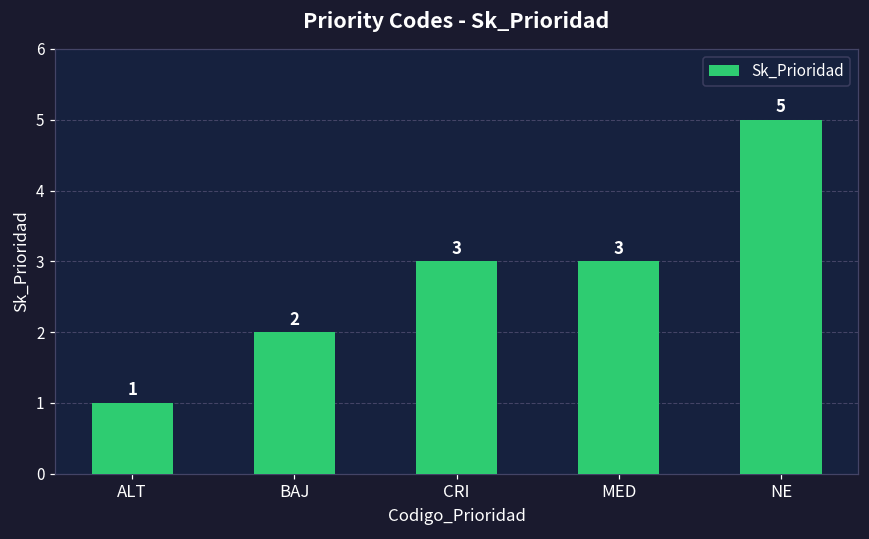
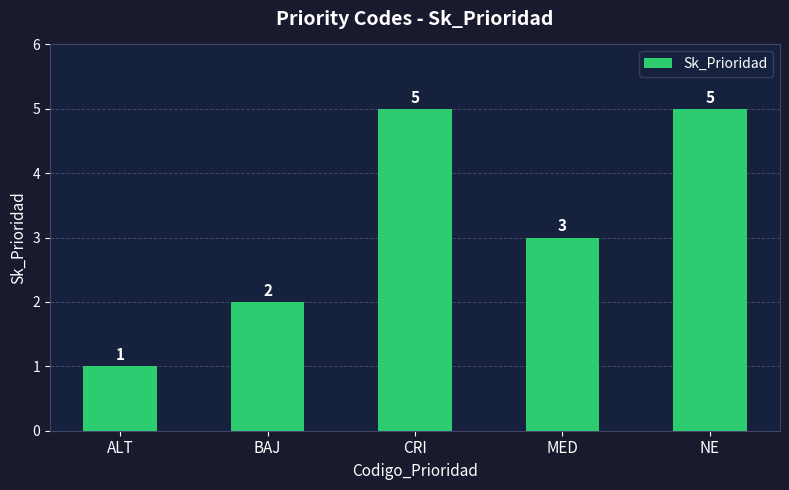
  {
    "ALT": 1,
    "BAJ": 2,
-   "CRI": 3,
+   "CRI": 5,
    "MED": 3,
    "NE": 5
  }
